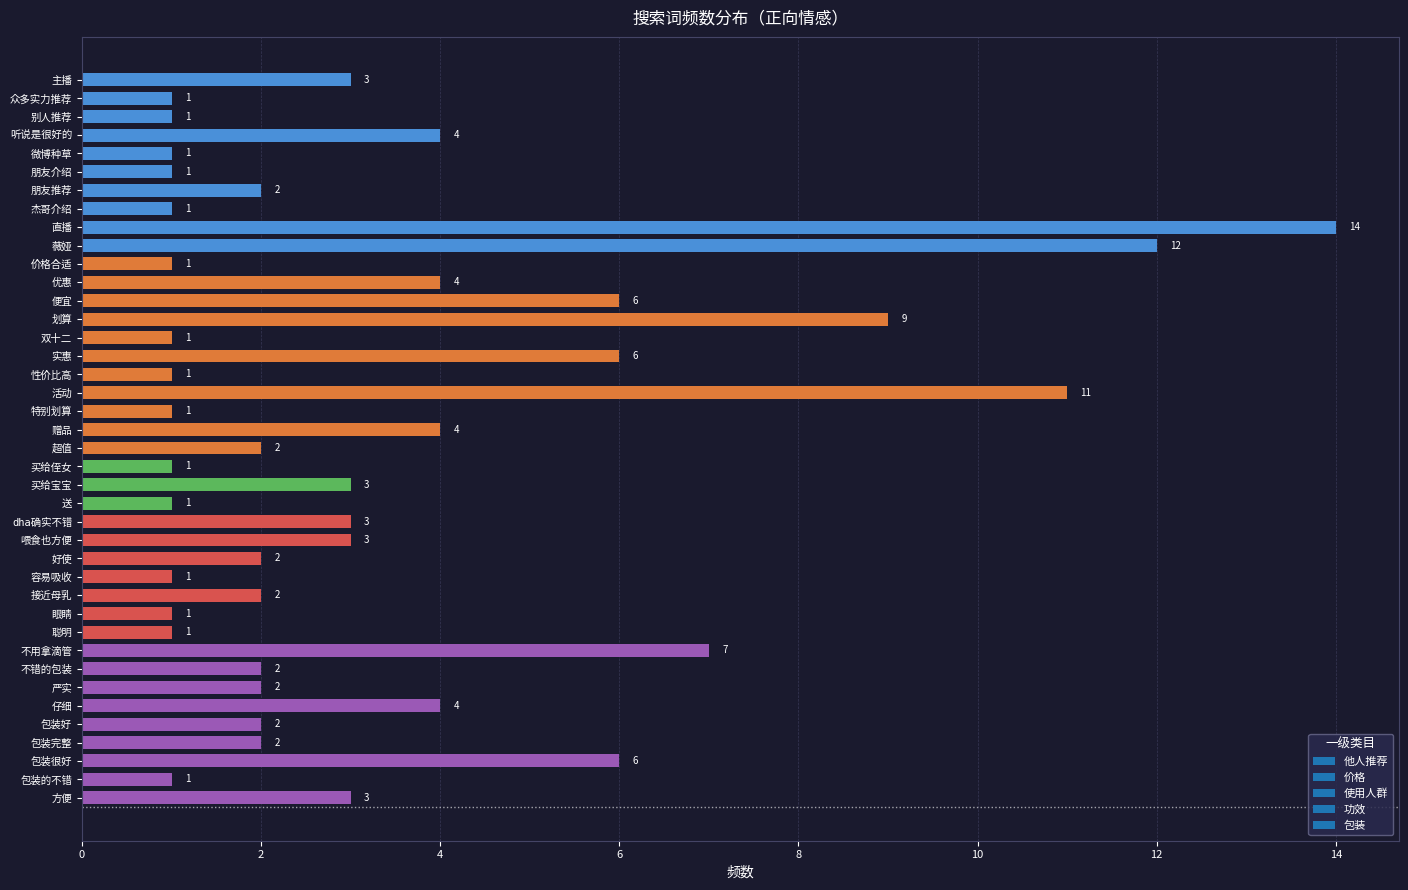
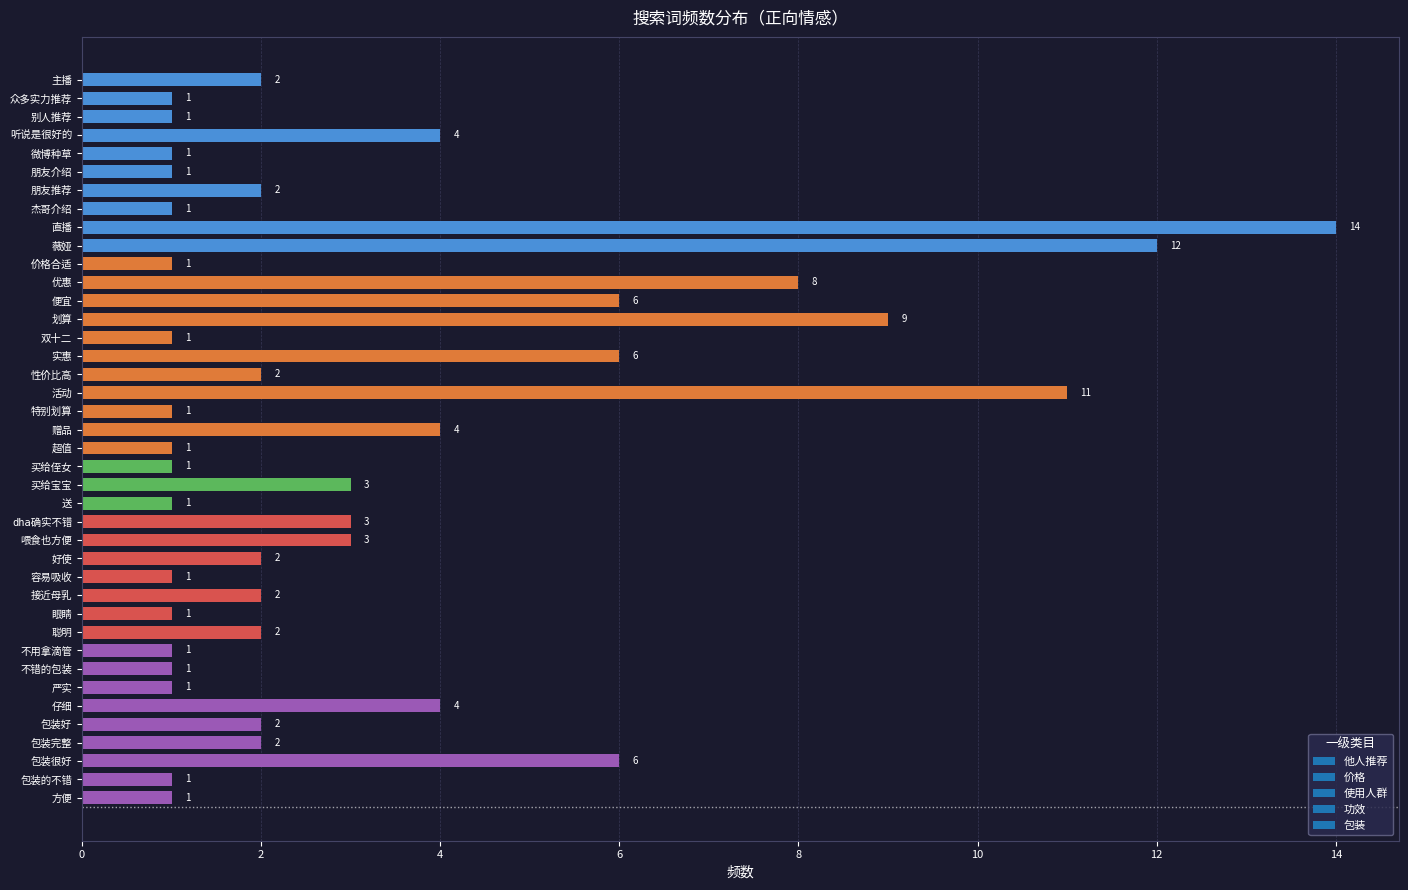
  {
-   "主播": 3,
+   "主播": 2,
    "众多实力推荐": 1,
    "别人推荐": 1,
    "听说是很好的": 4,
    "微博种草": 1,
    "朋友介绍": 1,
    "朋友推荐": 2,
    "杰哥介绍": 1,
    "直播": 14,
    "薇娅": 12,
    "价格合适": 1,
-   "优惠": 4,
+   "优惠": 8,
    "便宜": 6,
    "划算": 9,
    "双十二": 1,
    "实惠": 6,
-   "性价比高": 1,
+   "性价比高": 2,
    "活动": 11,
    "特别划算": 1,
    "赠品": 4,
-   "超值": 2,
+   "超值": 1,
    "买给侄女": 1,
    "买给宝宝": 3,
    "送": 1,
    "dha确实不错": 3,
    "喂食也方便": 3,
    "好使": 2,
    "容易吸收": 1,
    "接近母乳": 2,
    "眼睛": 1,
-   "聪明": 1,
-   "不用拿滴管": 7,
-   "不错的包装": 2,
-   "严实": 2,
+   "聪明": 2,
+   "不用拿滴管": 1,
+   "不错的包装": 1,
+   "严实": 1,
    "仔细": 4,
    "包装好": 2,
    "包装完整": 2,
    "包装很好": 6,
    "包装的不错": 1,
-   "方便": 3
+   "方便": 1
  }
